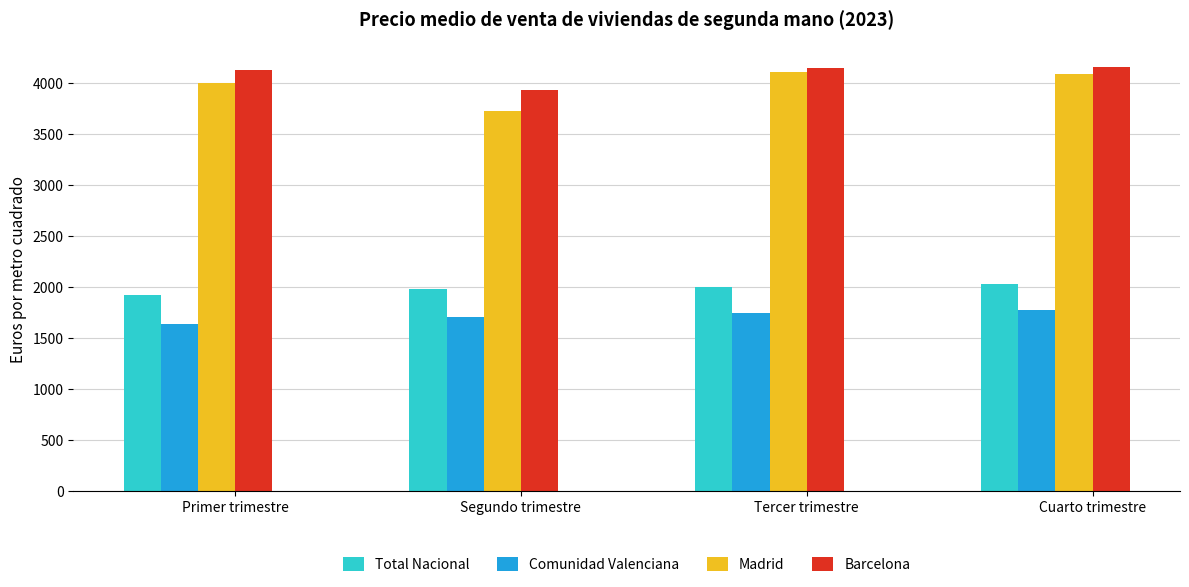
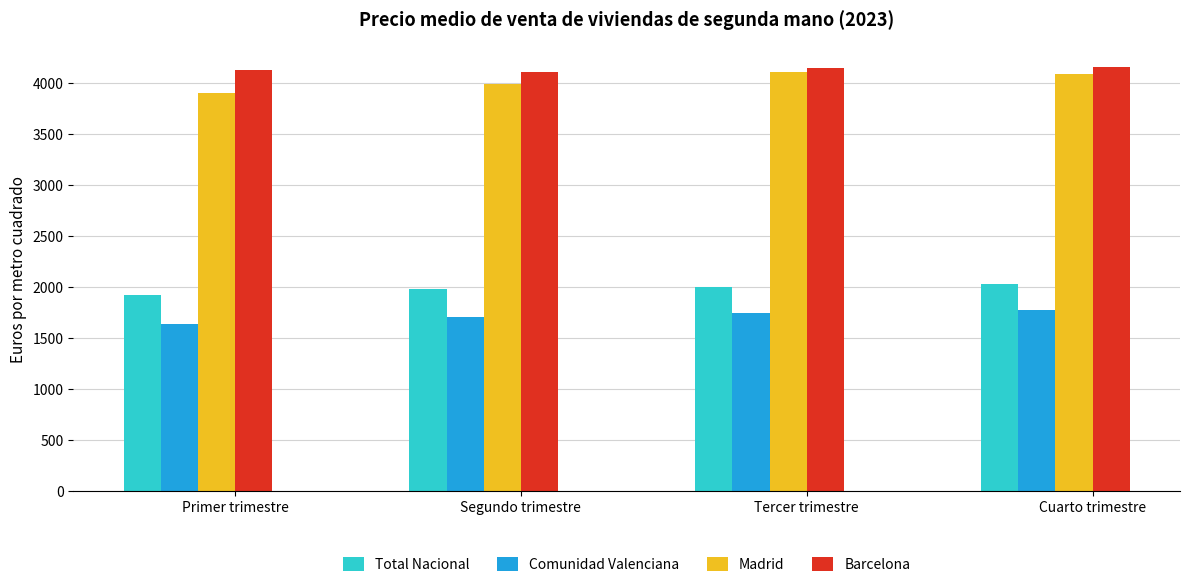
  {
    "Madrid": {
-     "Primer trimestre": 4000,
-     "Segundo trimestre": 3720,
+     "Primer trimestre": 3900,
+     "Segundo trimestre": 3990,
      "Tercer trimestre": 4100,
      "Cuarto trimestre": 4080
    },
    "Barcelona": {
      "Primer trimestre": 4130,
-     "Segundo trimestre": 3930,
+     "Segundo trimestre": 4110,
      "Tercer trimestre": 4140,
      "Cuarto trimestre": 4150
    }
  }
